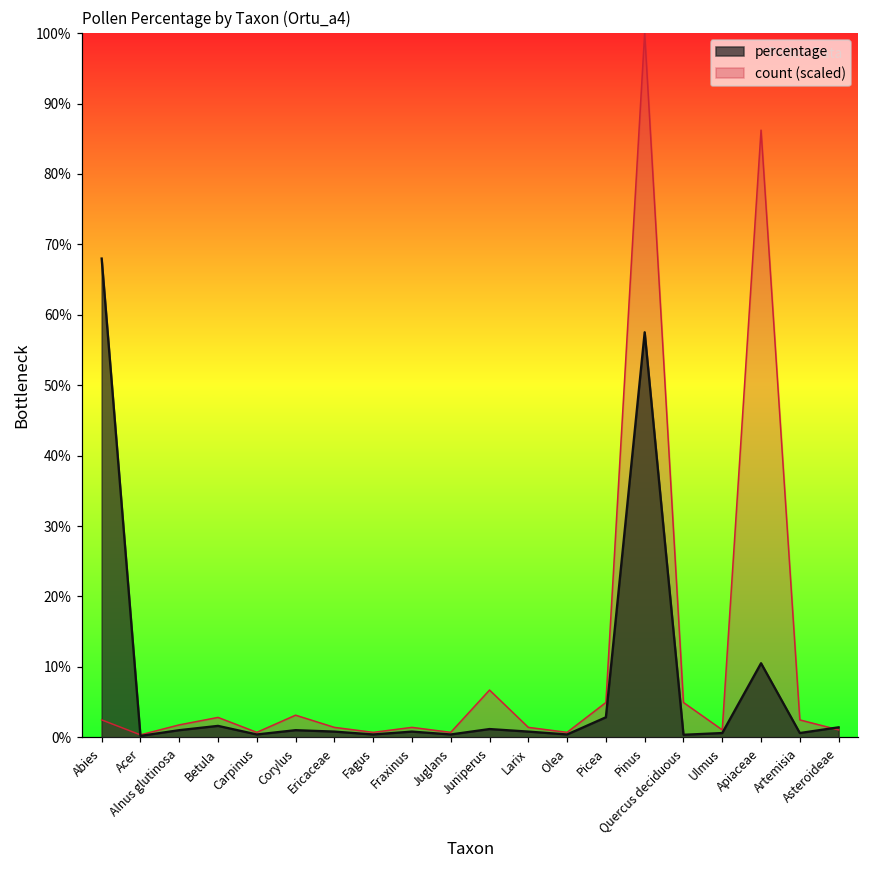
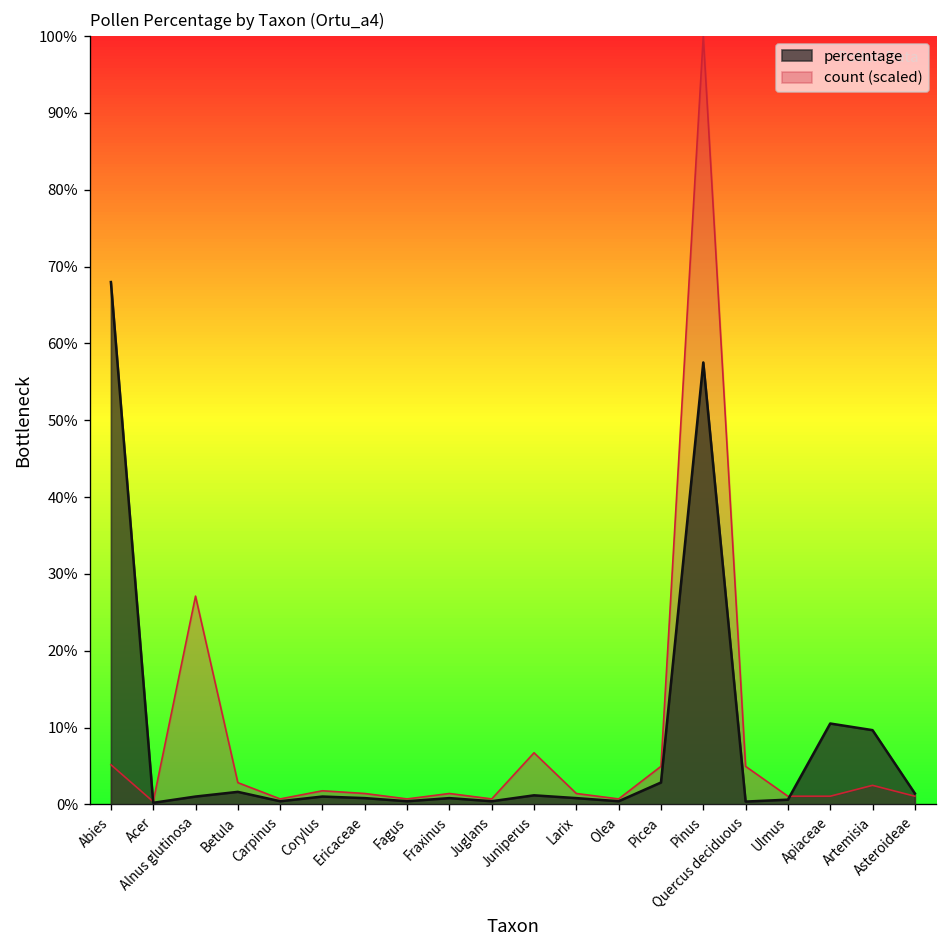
  {
    "percentage": {
      "Abies": "68%",
      "Alnus glutinosa": "1%",
      "Betula": "2%",
      "Corylus": "1%",
      "Ericaceae": "1%",
      "Fraxinus": "1%",
      "Juniperus": "1%",
      "Larix": "1%",
      "Picea": "3%",
      "Pinus": "58%",
      "Quercus deciduous": "0%",
      "Ulmus": "1%",
      "Apiaceae": "11%",
-     "Artemisia": "1%"
+     "Artemisia": "10%"
    },
    "count (scaled)": {
-     "Abies": "2%",
-     "Alnus glutinosa": "2%",
+     "Abies": "5%",
+     "Alnus glutinosa": "27%",
      "Betula": "3%",
-     "Corylus": "3%",
+     "Corylus": "2%",
      "Ericaceae": "1%",
      "Fraxinus": "1%",
      "Juniperus": "7%",
      "Larix": "1%",
      "Picea": "5%",
      "Pinus": "100%",
      "Quercus deciduous": "5%",
      "Ulmus": "1%",
-     "Apiaceae": "86%",
+     "Apiaceae": "1%",
      "Artemisia": "2%"
    }
  }
